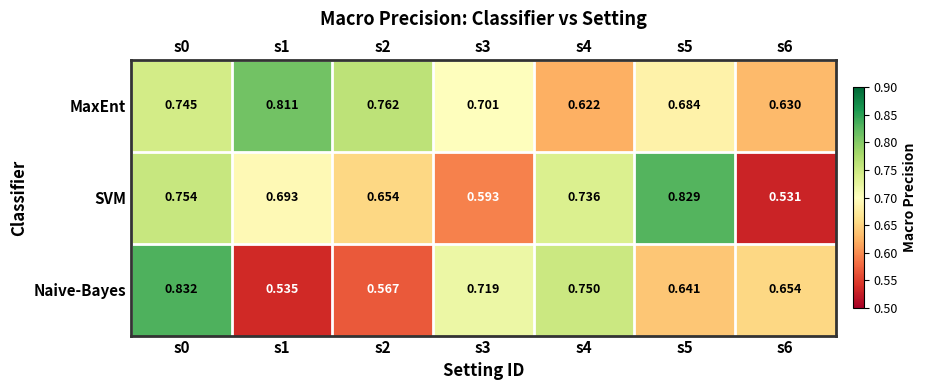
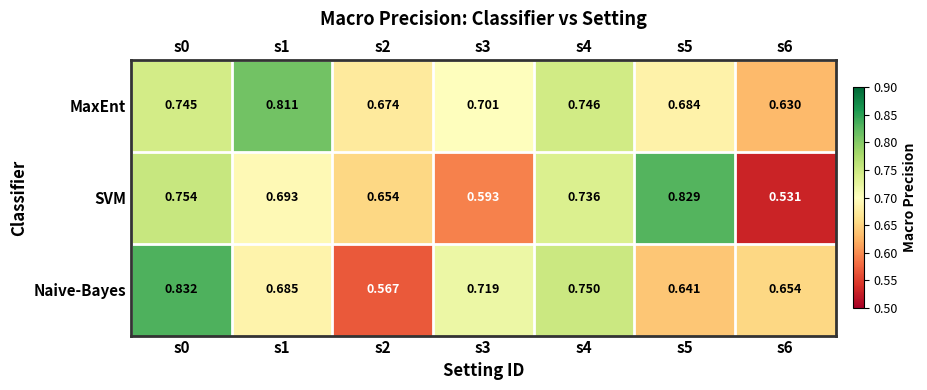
  {
    "MaxEnt": {
-     "s2": 0.762,
-     "s4": 0.622
+     "s2": 0.674,
+     "s4": 0.746
    },
    "Naive-Bayes": {
-     "s1": 0.535
+     "s1": 0.685
    }
  }
